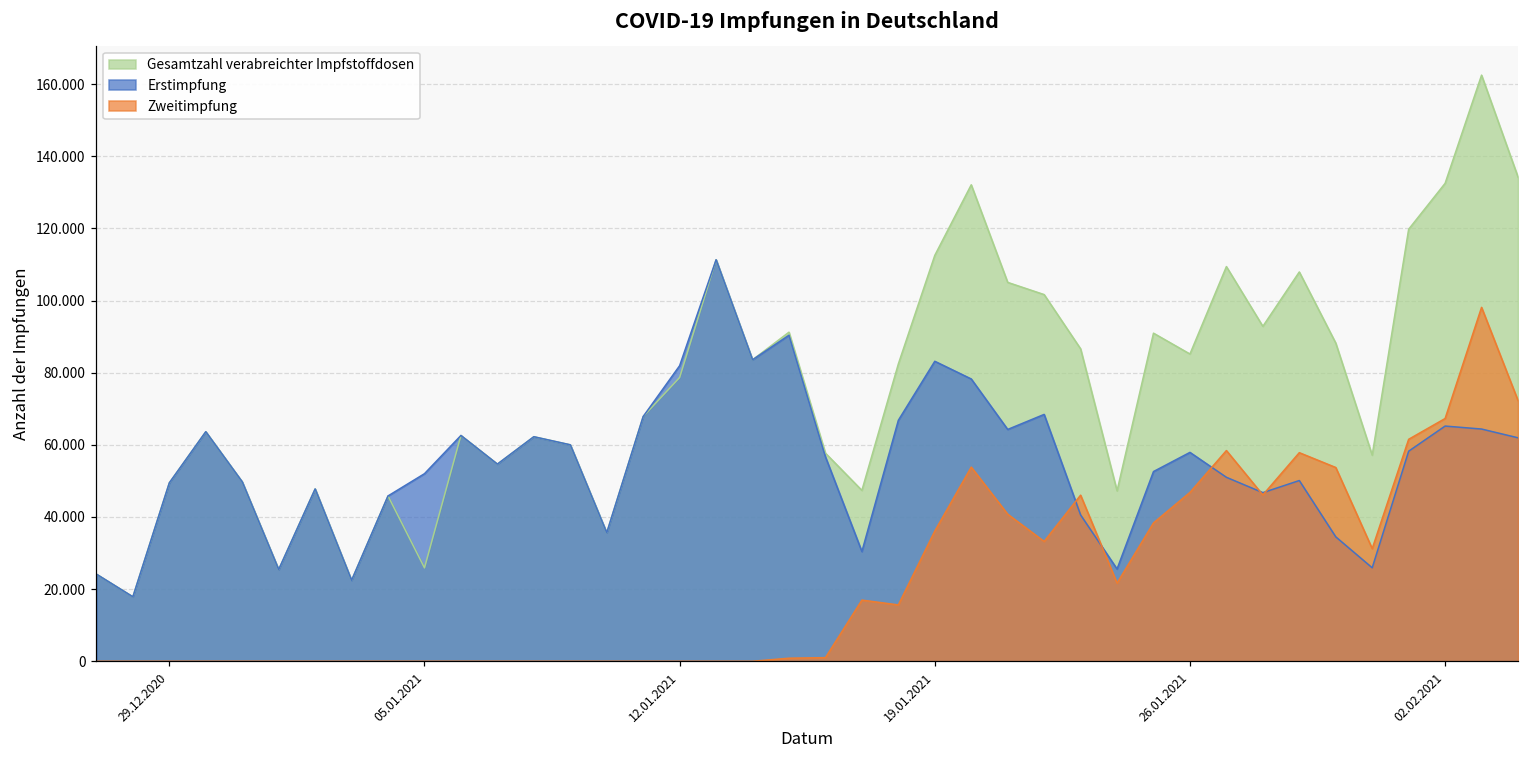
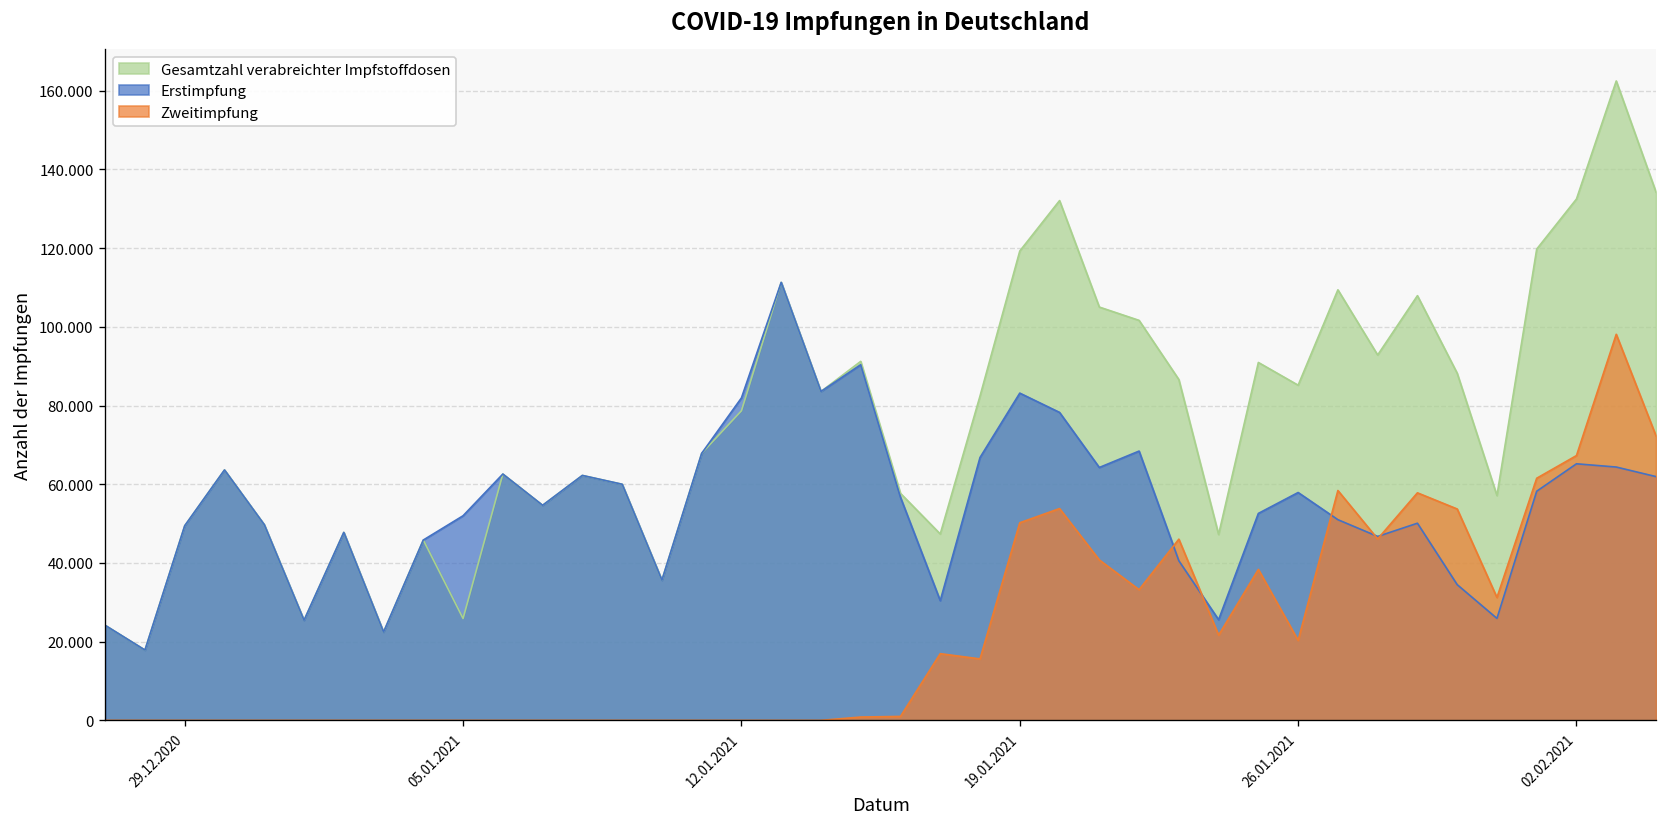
  {
    "Gesamtzahl verabreichter Impfstoffdosen": {
      "05.01.2021": 26,
      "12.01.2021": 79,
-     "19.01.2021": 113,
+     "19.01.2021": 119,
      "26.01.2021": 85,
      "02.02.2021": 133
    },
    "Erstimpfung": {
      "05.01.2021": 52,
      "12.01.2021": 82,
      "19.01.2021": 83,
      "26.01.2021": 58,
      "02.02.2021": 65
    },
    "Zweitimpfung": {
      "29.12.2020": 0,
      "05.01.2021": 0,
      "12.01.2021": 0,
-     "19.01.2021": 36,
-     "26.01.2021": 47,
+     "19.01.2021": 50,
+     "26.01.2021": 20,
      "02.02.2021": 67
    }
  }
